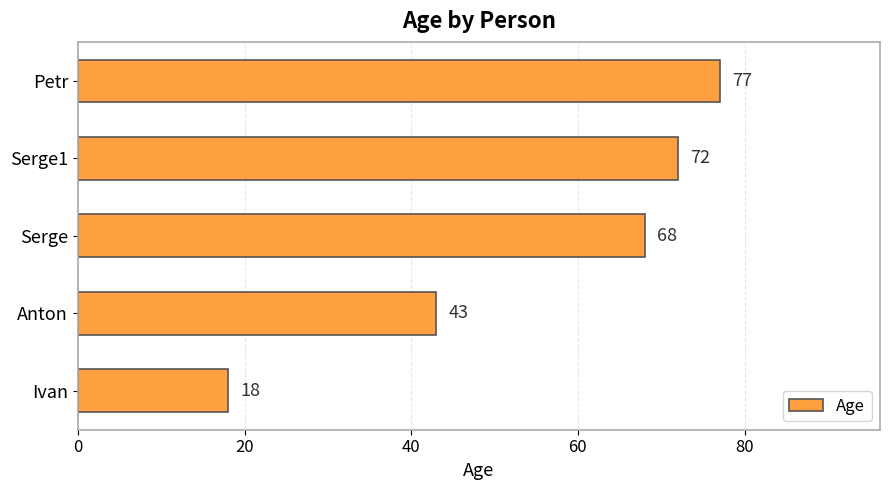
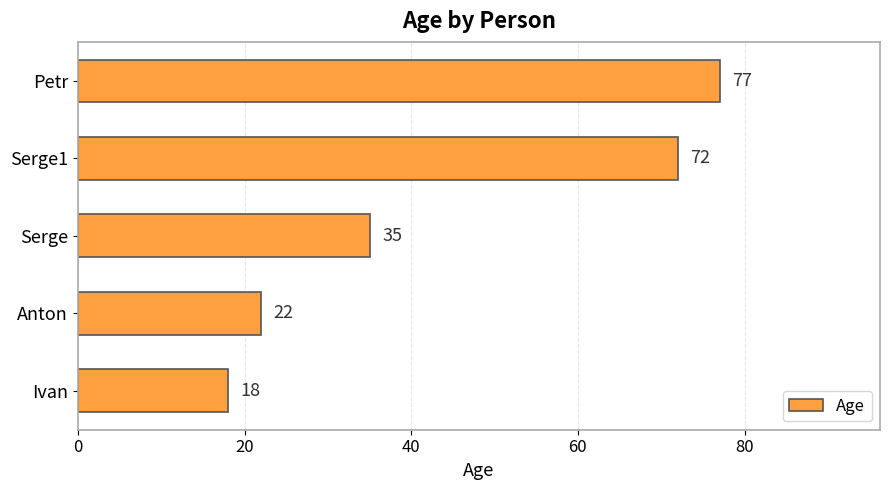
  {
    "Petr": 77,
    "Serge1": 72,
-   "Serge": 68,
-   "Anton": 43,
+   "Serge": 35,
+   "Anton": 22,
    "Ivan": 18
  }
